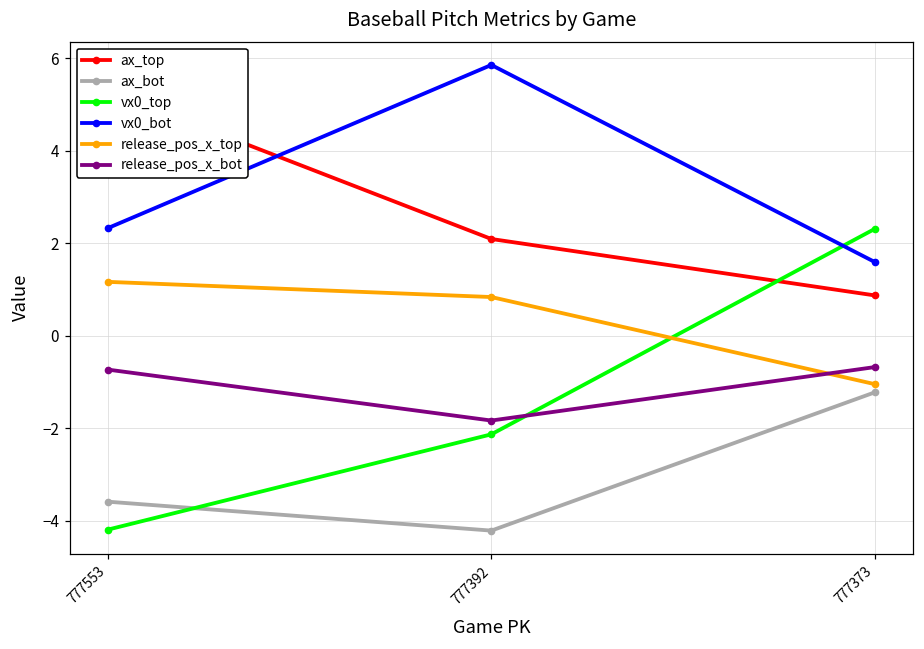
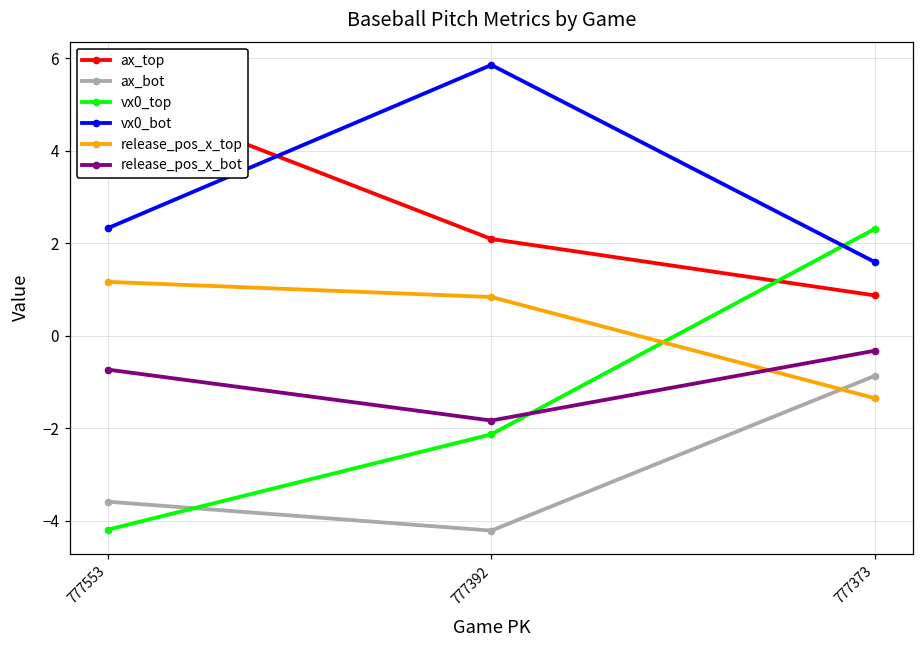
  {
    "ax_top": {
      "777392": 2.1,
      "777373": 0.9
    },
    "ax_bot": {
      "777553": -3.6,
      "777392": -4.2,
-     "777373": -1.2
+     "777373": -0.9
    },
    "vx0_top": {
      "777553": -4.2,
      "777392": -2.1,
      "777373": 2.3
    },
    "vx0_bot": {
      "777553": 2.3,
      "777392": 5.9,
      "777373": 1.6
    },
    "release_pos_x_top": {
      "777553": 1.2,
      "777392": 0.8,
-     "777373": -1.0
+     "777373": -1.3
    },
    "release_pos_x_bot": {
      "777553": -0.7,
      "777392": -1.8,
-     "777373": -0.7
+     "777373": -0.3
    }
  }
